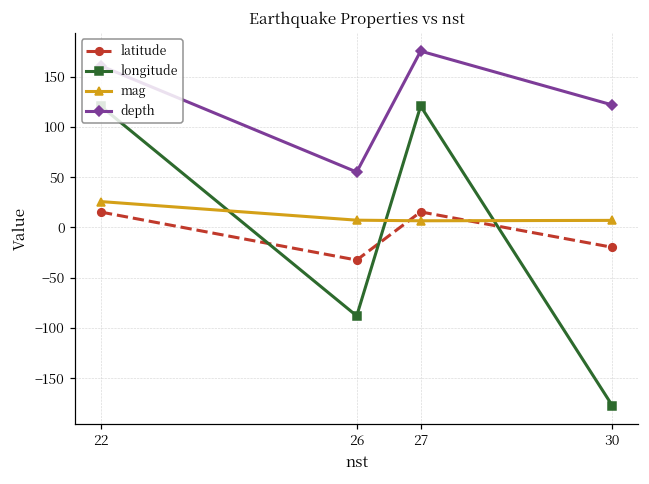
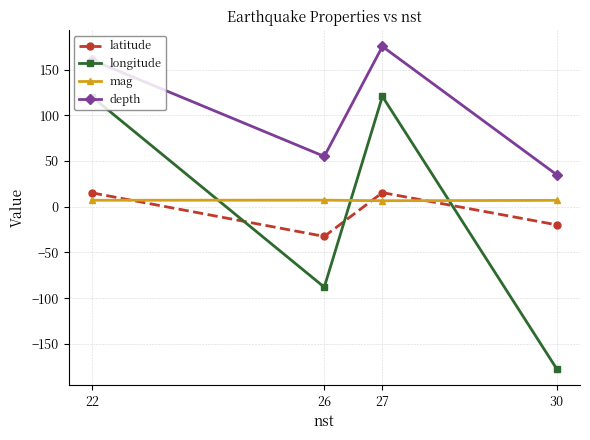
  {
    "latitude": {
      "22": 20,
      "26": -30,
      "27": 20,
      "30": -20
    },
    "longitude": {
      "26": -90,
      "27": 120,
      "30": -180
    },
    "mag": {
-     "22": 30,
+     "22": 10,
      "26": 10,
      "27": 10,
      "30": 10
    },
    "depth": {
      "26": 60,
      "27": 180,
-     "30": 120
+     "30": 40
    }
  }
